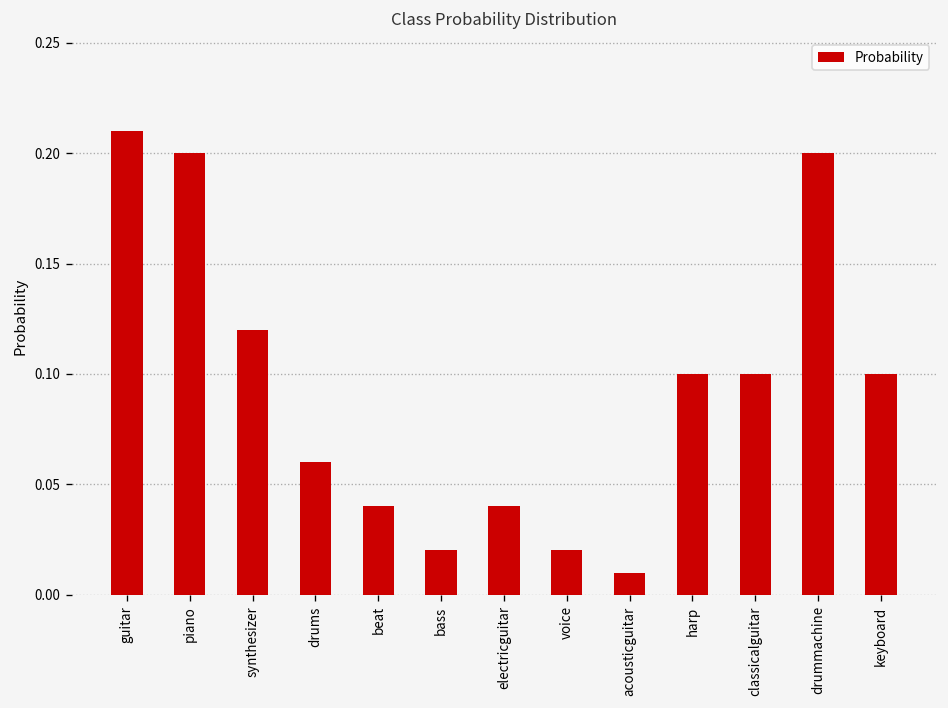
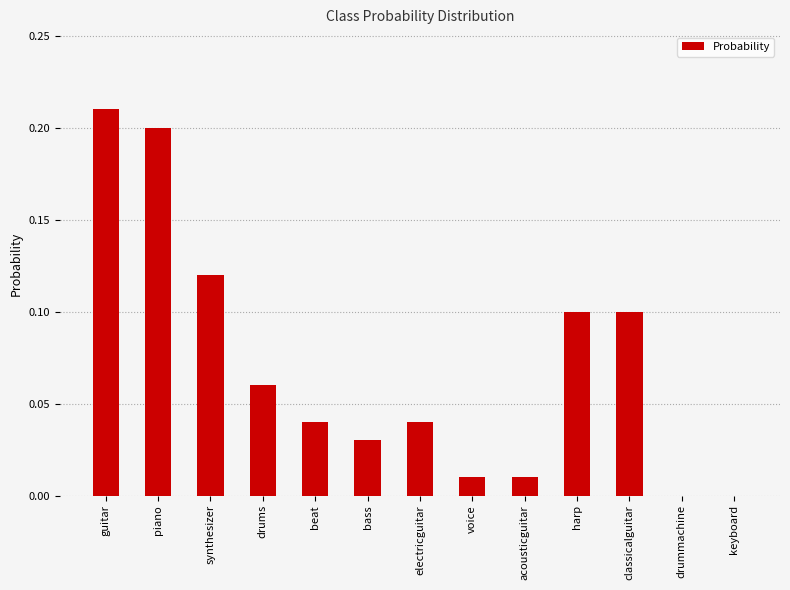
  {
    "guitar": 0.21,
    "piano": 0.20,
    "synthesizer": 0.12,
    "drums": 0.06,
    "beat": 0.04,
-   "bass": 0.02,
+   "bass": 0.03,
    "electricguitar": 0.04,
-   "voice": 0.02,
+   "voice": 0.01,
    "acousticguitar": 0.01,
    "harp": 0.10,
    "classicalguitar": 0.10,
-   "drummachine": 0.2,
-   "keyboard": 0.1
+   "drummachine": 0.0,
+   "keyboard": 0.0
  }
